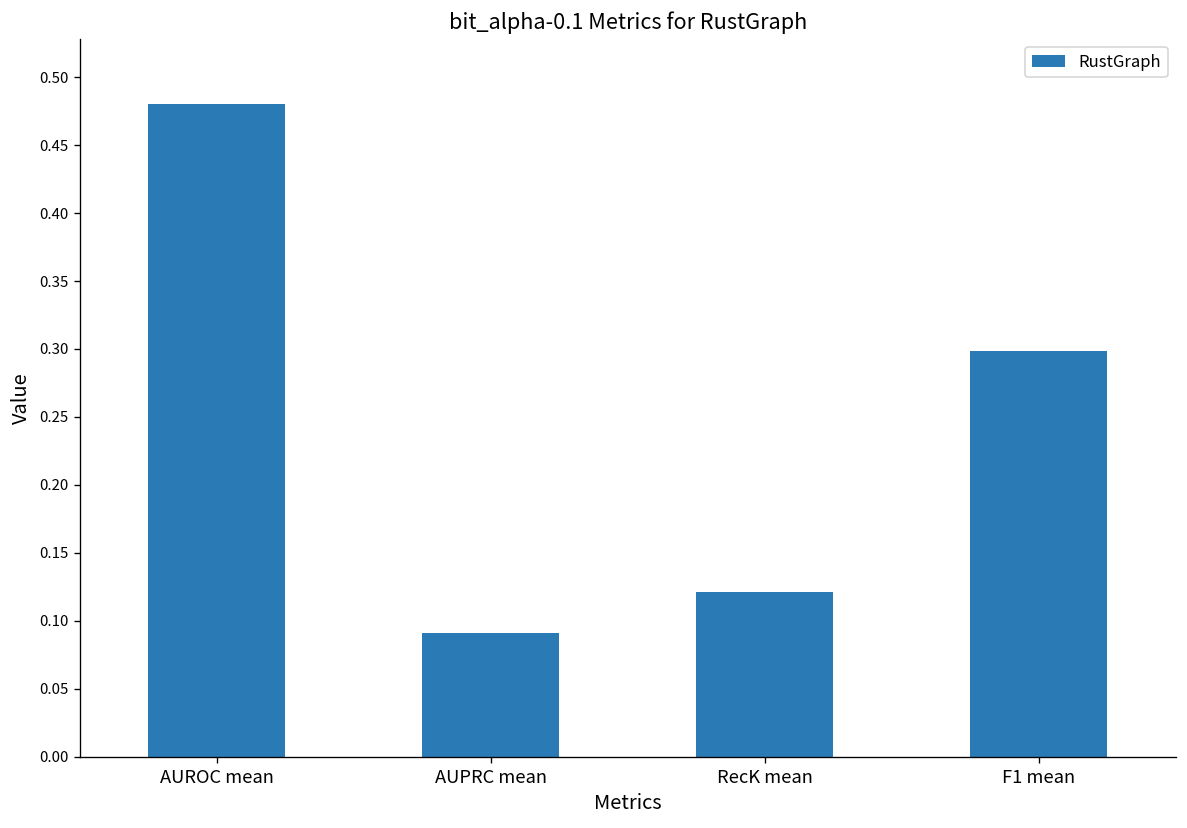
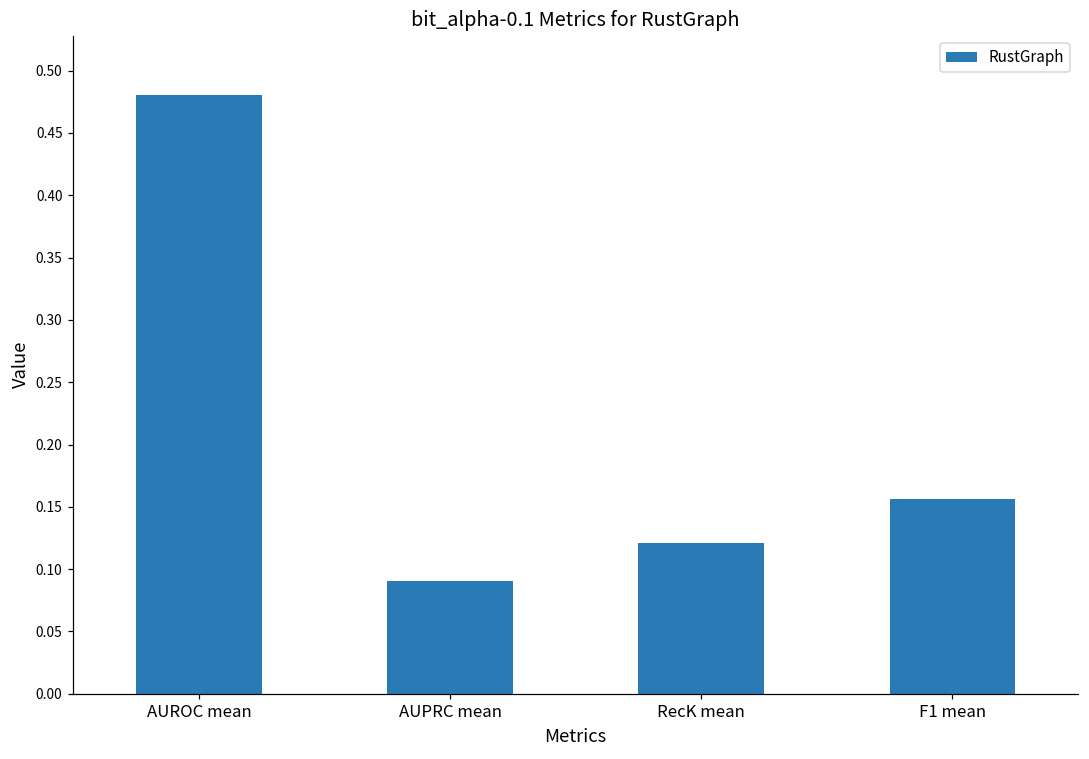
  {
    "AUROC mean": 0.480,
    "AUPRC mean": 0.091,
    "RecK mean": 0.121,
-   "F1 mean": 0.298
+   "F1 mean": 0.156
  }
